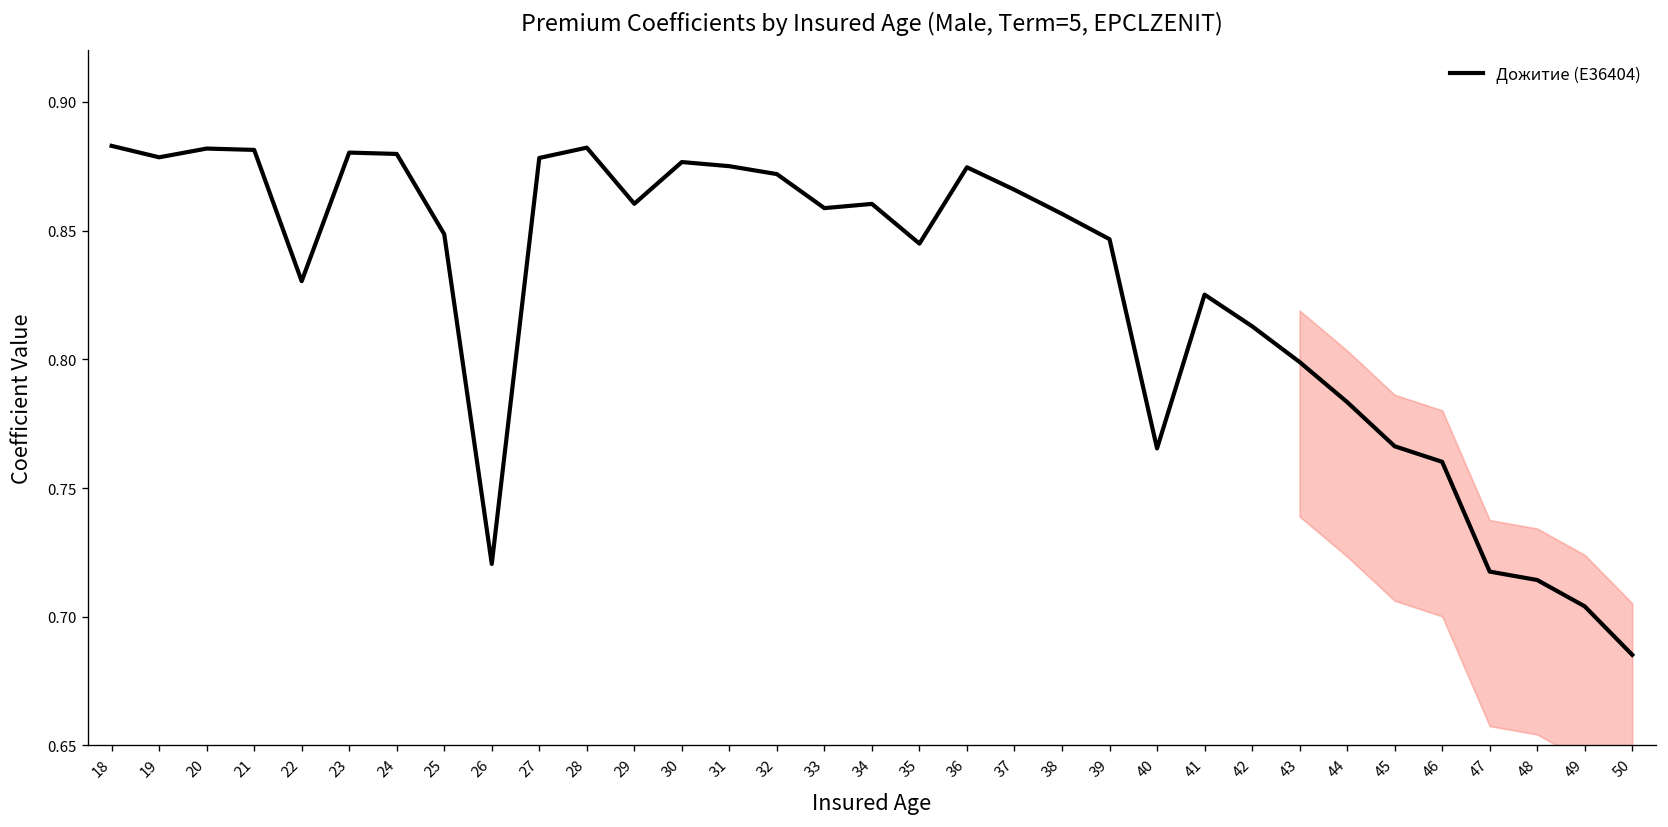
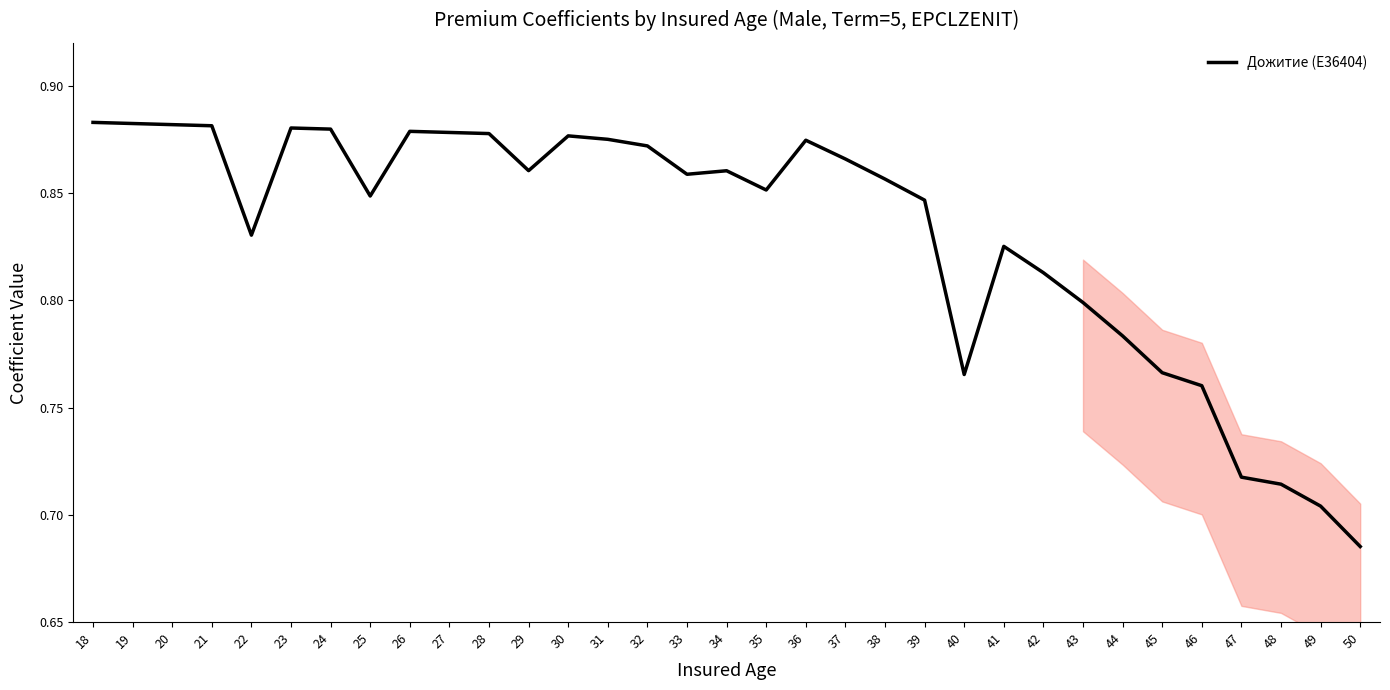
  {
    "Дожитие (E36404)": {
      "18": 0.883,
-     "19": 0.878,
+     "19": 0.882,
      "20": 0.882,
      "21": 0.881,
      "22": 0.830,
      "23": 0.880,
      "24": 0.880,
      "25": 0.849,
-     "26": 0.721,
+     "26": 0.879,
      "27": 0.878,
-     "28": 0.882,
+     "28": 0.878,
      "29": 0.860,
      "30": 0.877,
      "31": 0.875,
      "32": 0.872,
      "33": 0.859,
      "34": 0.860,
-     "35": 0.845,
+     "35": 0.851,
      "36": 0.875,
      "37": 0.866,
      "38": 0.856,
      "39": 0.847,
      "40": 0.765,
      "41": 0.825,
      "42": 0.813,
      "43": 0.799,
      "44": 0.783,
      "45": 0.766,
      "46": 0.760,
      "47": 0.718,
      "48": 0.714,
      "49": 0.704,
      "50": 0.685
    }
  }
